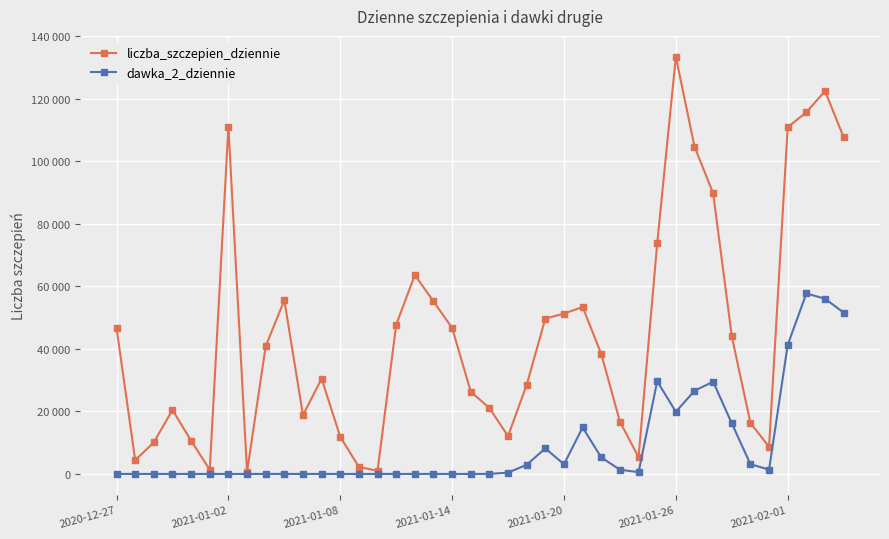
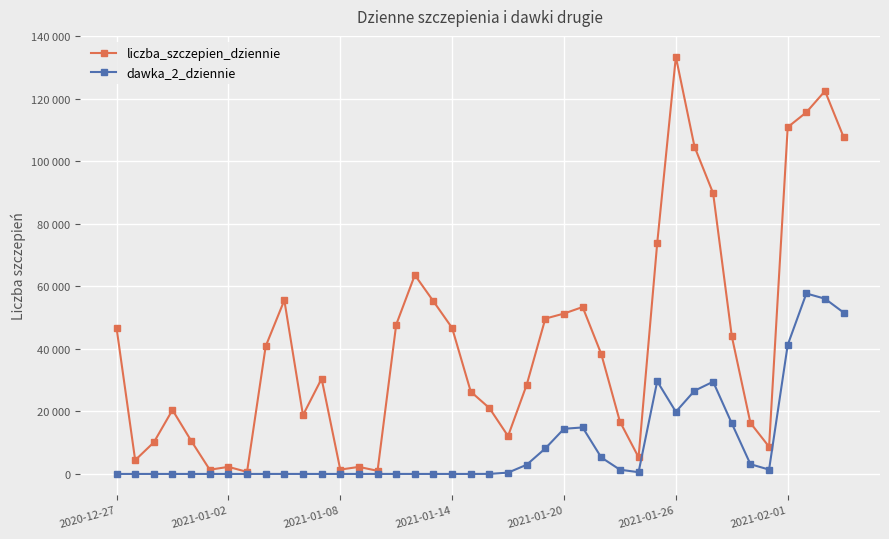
  {
    "liczba_szczepien_dziennie": {
      "2020-12-27": 47000,
-     "2021-01-02": 111000,
-     "2021-01-08": 12000,
+     "2021-01-02": 2000,
+     "2021-01-08": 1000,
      "2021-01-14": 47000,
      "2021-01-20": 51000,
      "2021-01-26": 133000,
      "2021-02-01": 111000
    },
    "dawka_2_dziennie": {
      "2020-12-27": 0,
      "2021-01-02": 0,
      "2021-01-08": 0,
      "2021-01-14": 0,
-     "2021-01-20": 3000,
+     "2021-01-20": 14000,
      "2021-01-26": 20000,
      "2021-02-01": 41000
    }
  }
